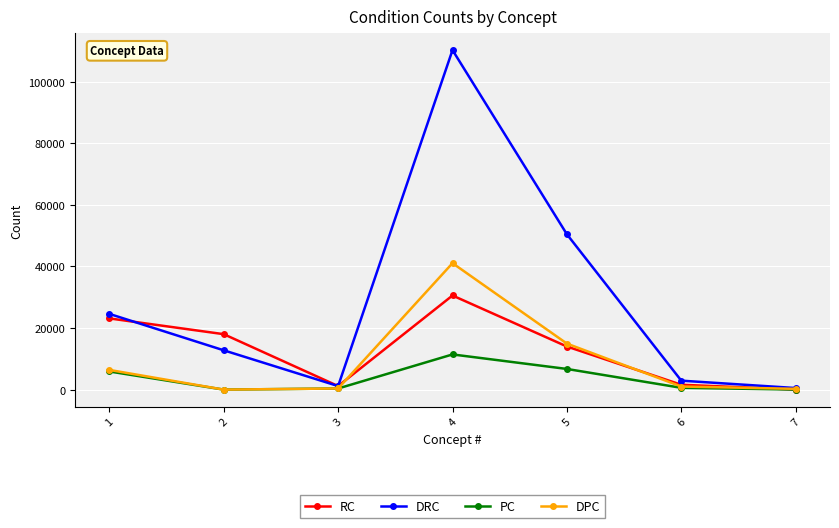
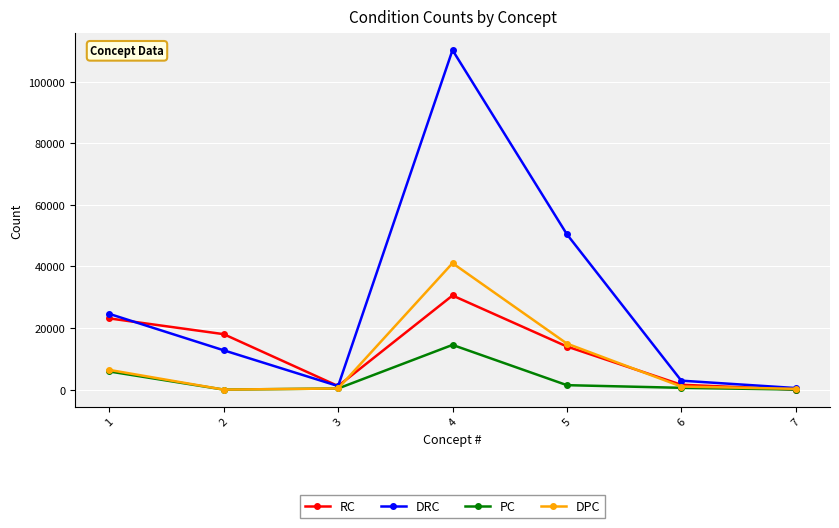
  {
    "RC": {
      "1": 23000,
      "2": 18000,
      "4": 31000,
      "5": 14000
    },
    "DRC": {
      "1": 25000,
      "2": 13000,
      "4": 110000,
      "5": 50000,
      "6": 3000
    },
    "PC": {
-     "4": 11000,
-     "5": 7000
+     "4": 15000,
+     "5": 1000
    },
    "DPC": {
      "4": 41000,
      "5": 15000
    }
  }
